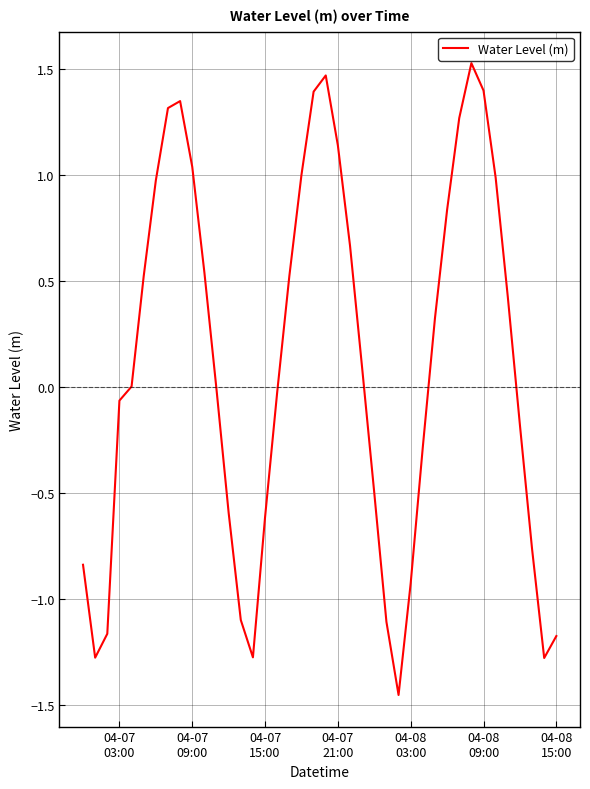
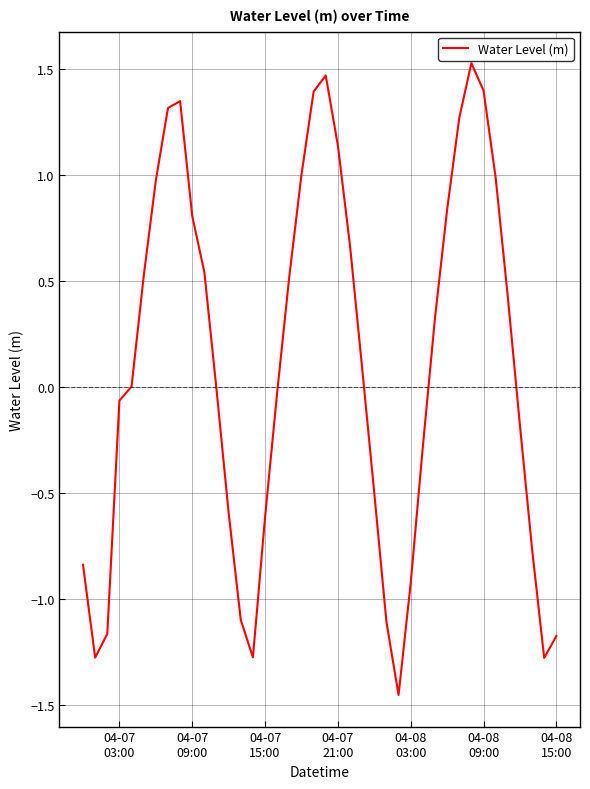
  {
    "04-07 03:00": -0.06,
-   "04-07 09:00": 1.04,
+   "04-07 09:00": 0.81,
    "04-07 15:00": -0.61,
    "04-07 21:00": 1.14,
    "04-08 03:00": -0.93,
    "04-08 09:00": 1.40,
    "04-08 15:00": -1.18
  }
